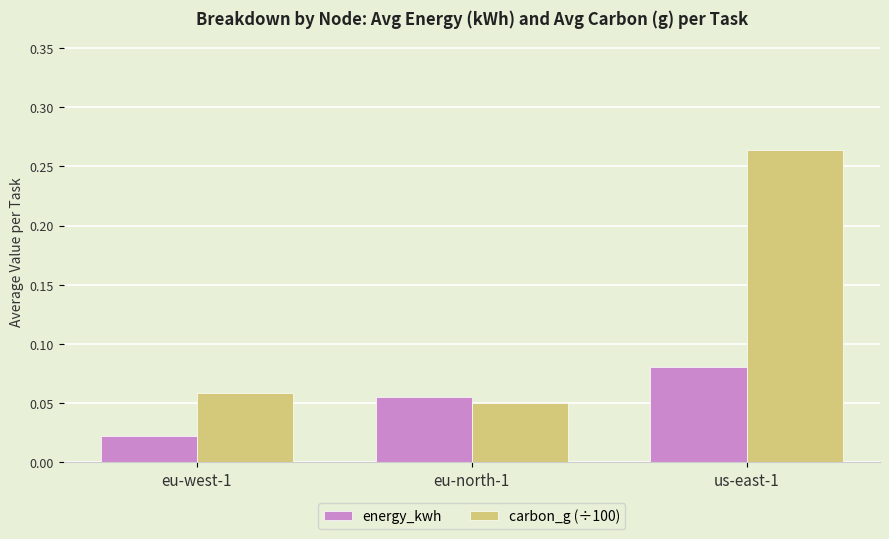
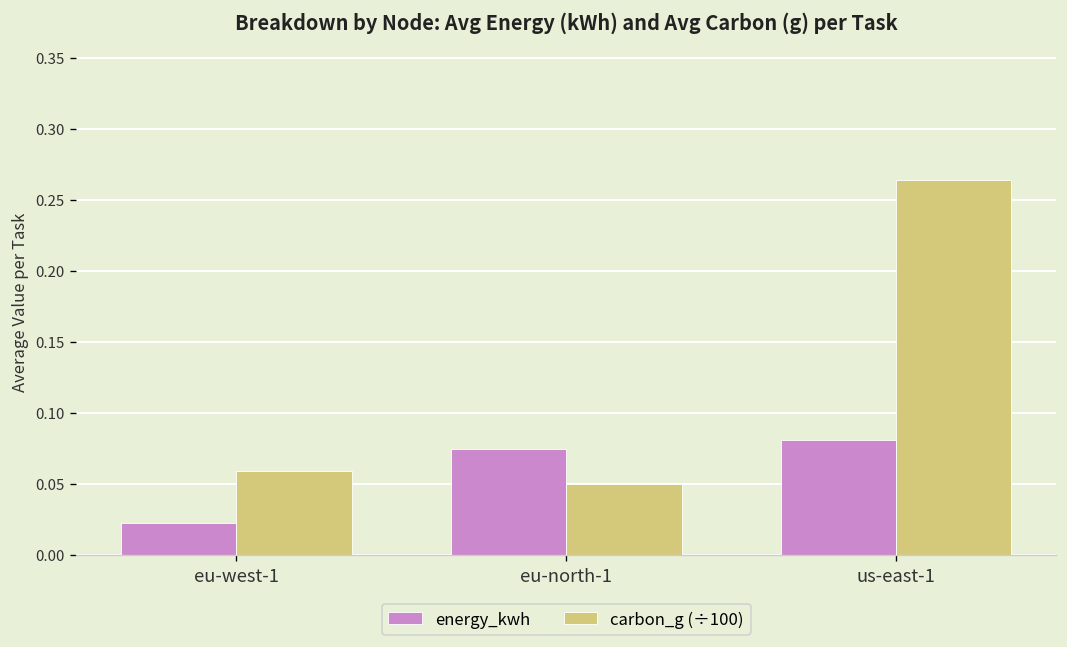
  {
    "energy_kwh": {
      "eu-west-1": 0.023,
-     "eu-north-1": 0.055,
+     "eu-north-1": 0.075,
      "us-east-1": 0.081
    },
    "carbon_g (÷100)": {
      "eu-west-1": 0.059,
      "eu-north-1": 0.050,
      "us-east-1": 0.264
    }
  }
